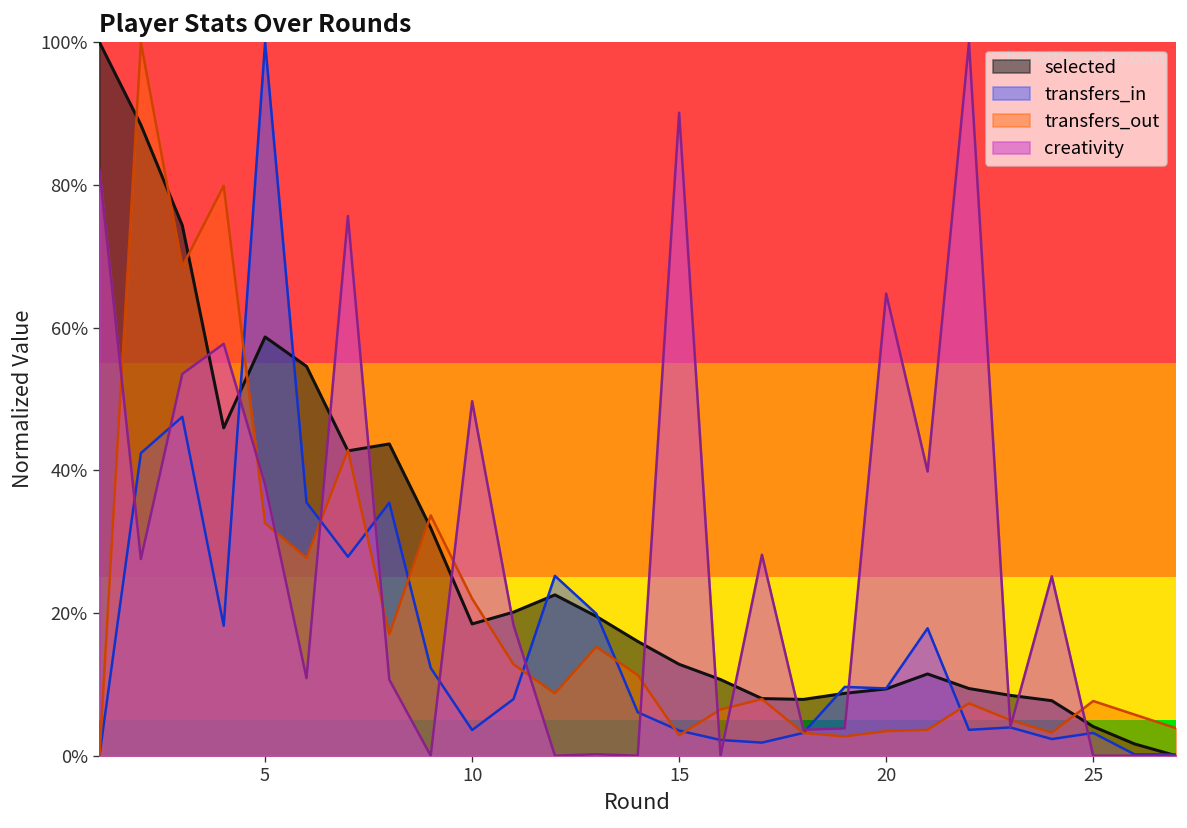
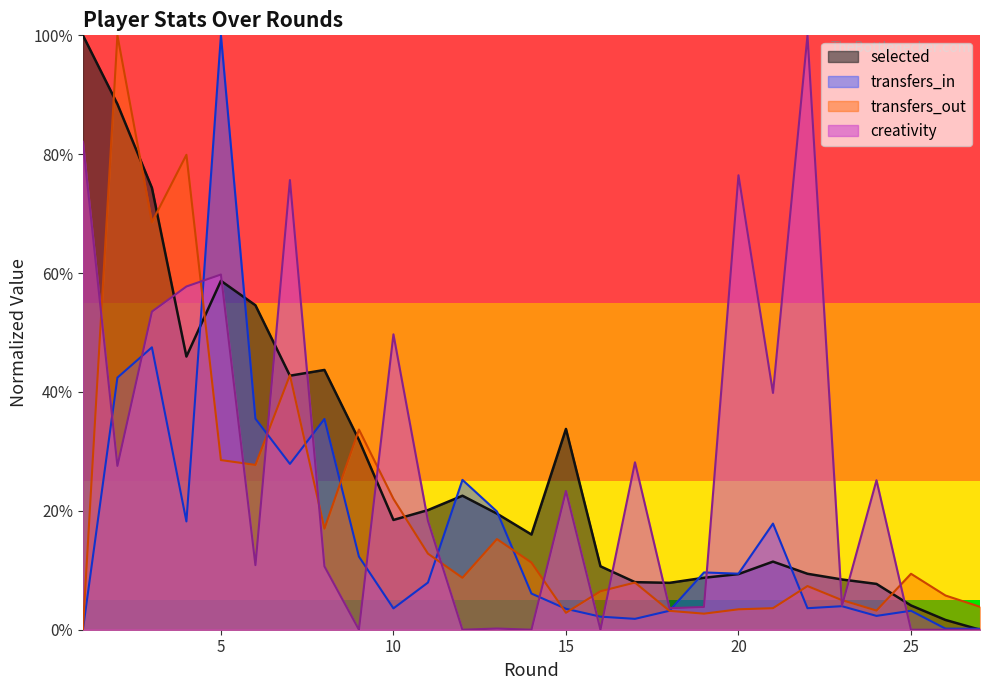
  {
    "selected": {
      "5": "59%",
      "10": "18%",
-     "15": "13%",
+     "15": "34%",
      "25": "4%"
    },
    "transfers_in": {
      "5": "100%",
      "10": "4%",
      "15": "4%",
      "25": "3%"
    },
    "transfers_out": {
-     "5": "33%",
+     "5": "29%",
      "10": "22%",
      "15": "3%",
      "20": "3%",
-     "25": "8%"
+     "25": "9%"
    },
    "creativity": {
-     "5": "38%",
+     "5": "60%",
      "10": "50%",
-     "15": "90%",
-     "20": "65%",
+     "15": "23%",
+     "20": "76%",
      "25": "0%"
    }
  }
